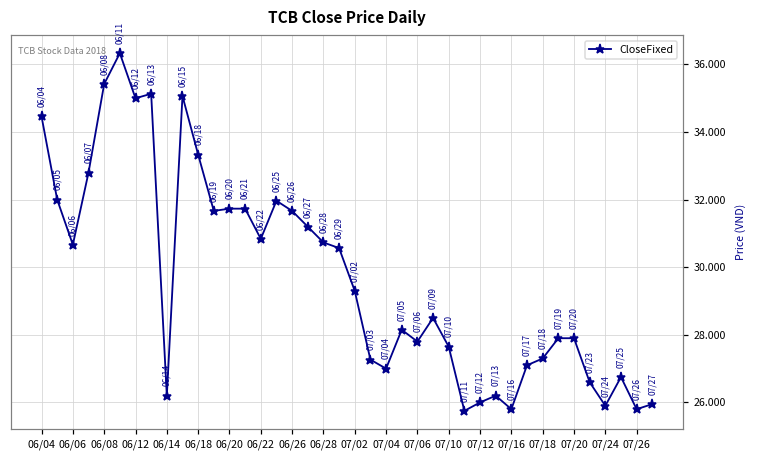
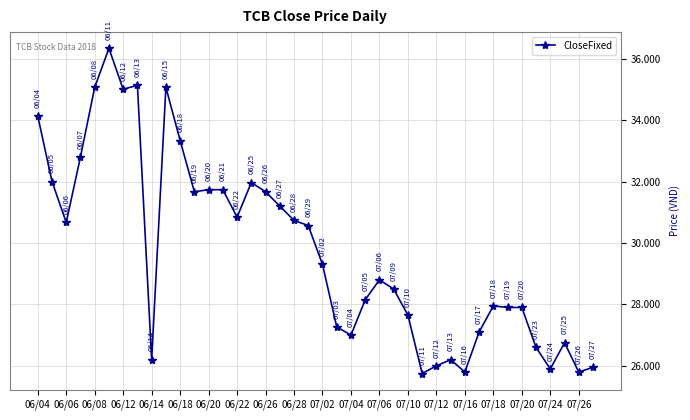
  {
-   "06/04": 34.5,
-   "06/08": 35.4,
-   "07/06": 27.8,
-   "07/18": 27.3
+   "06/04": 34.1,
+   "06/08": 35.1,
+   "07/06": 28.8,
+   "07/18": 28.0
  }
